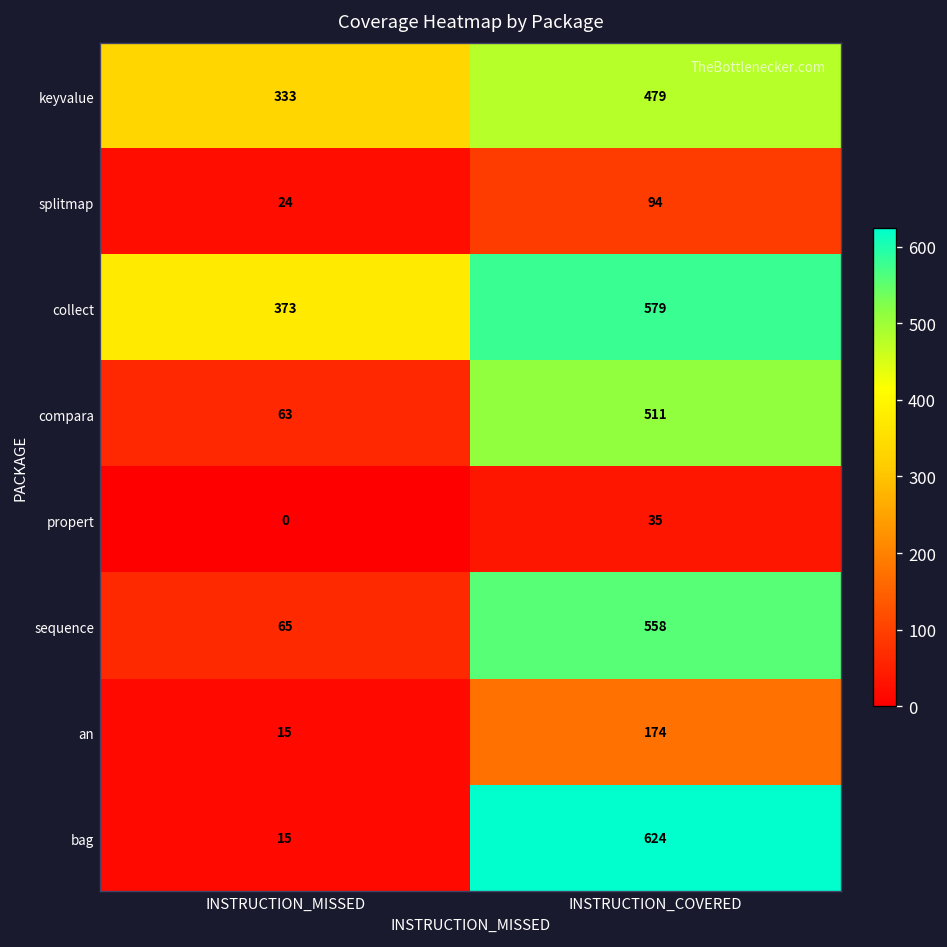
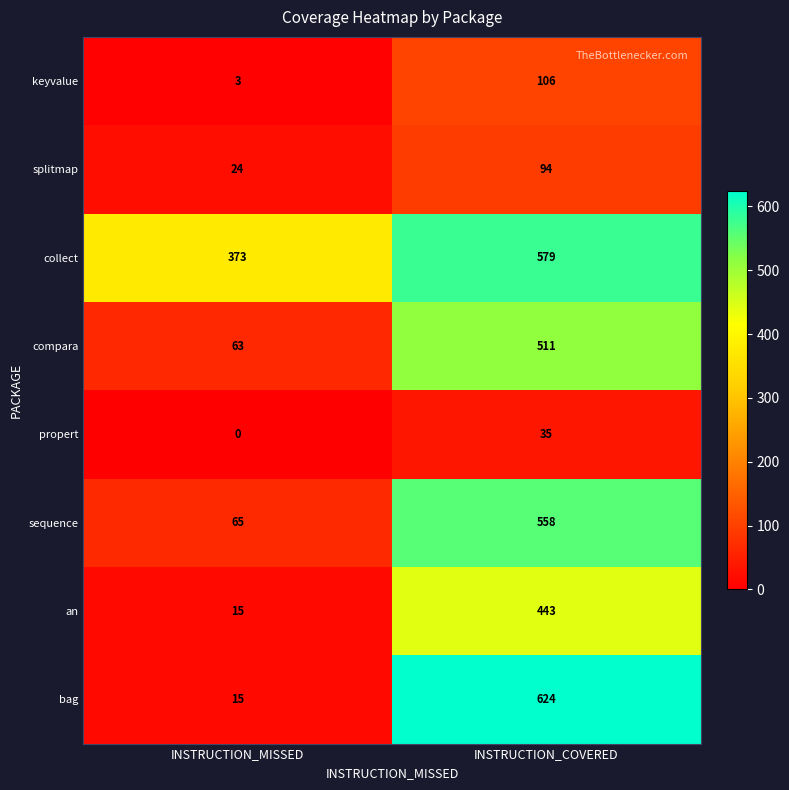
  {
    "keyvalue": {
-     "INSTRUCTION_MISSED": 333,
-     "INSTRUCTION_COVERED": 479
+     "INSTRUCTION_MISSED": 3,
+     "INSTRUCTION_COVERED": 106
    },
    "splitmap": {
      "INSTRUCTION_MISSED": 24,
      "INSTRUCTION_COVERED": 94
    },
    "collect": {
      "INSTRUCTION_MISSED": 373,
      "INSTRUCTION_COVERED": 579
    },
    "compara": {
      "INSTRUCTION_MISSED": 63,
      "INSTRUCTION_COVERED": 511
    },
    "propert": {
      "INSTRUCTION_MISSED": 0,
      "INSTRUCTION_COVERED": 35
    },
    "sequence": {
      "INSTRUCTION_MISSED": 65,
      "INSTRUCTION_COVERED": 558
    },
    "an": {
      "INSTRUCTION_MISSED": 15,
-     "INSTRUCTION_COVERED": 174
+     "INSTRUCTION_COVERED": 443
    },
    "bag": {
      "INSTRUCTION_MISSED": 15,
      "INSTRUCTION_COVERED": 624
    }
  }
